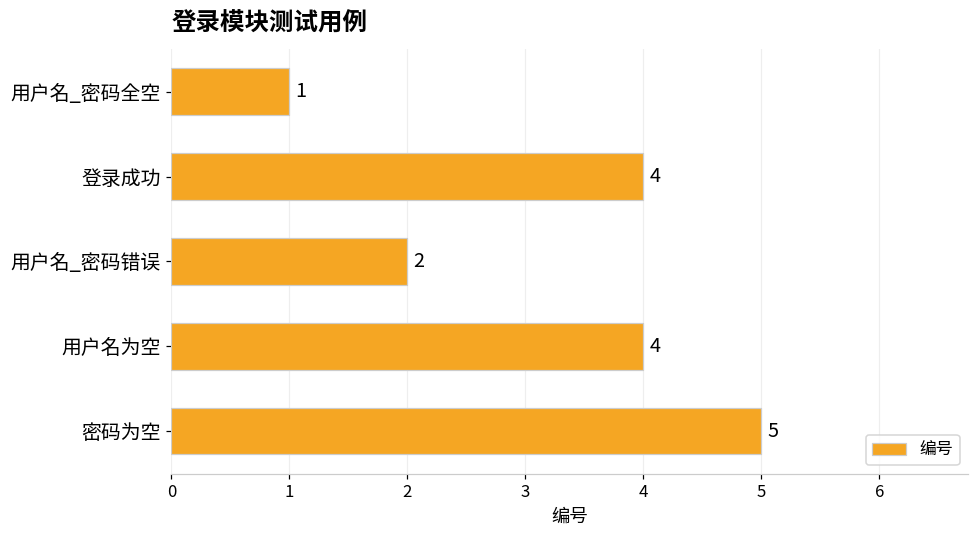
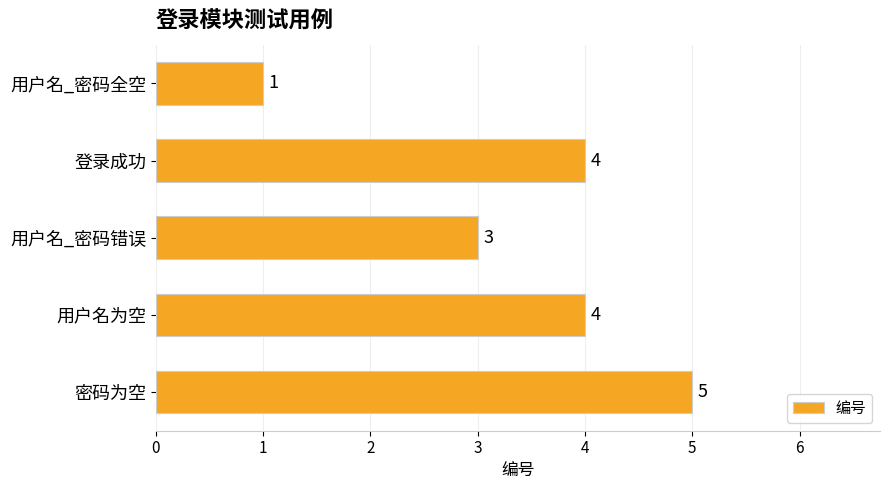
  {
    "用户名_密码全空": 1,
    "登录成功": 4,
-   "用户名_密码错误": 2,
+   "用户名_密码错误": 3,
    "用户名为空": 4,
    "密码为空": 5
  }
